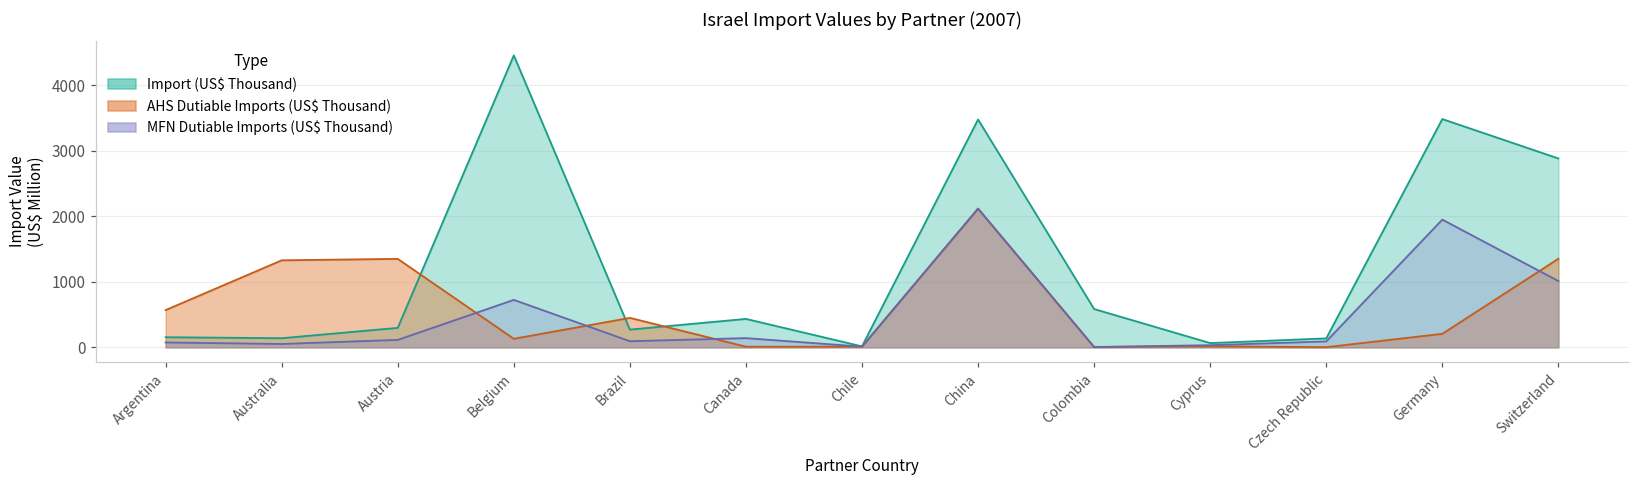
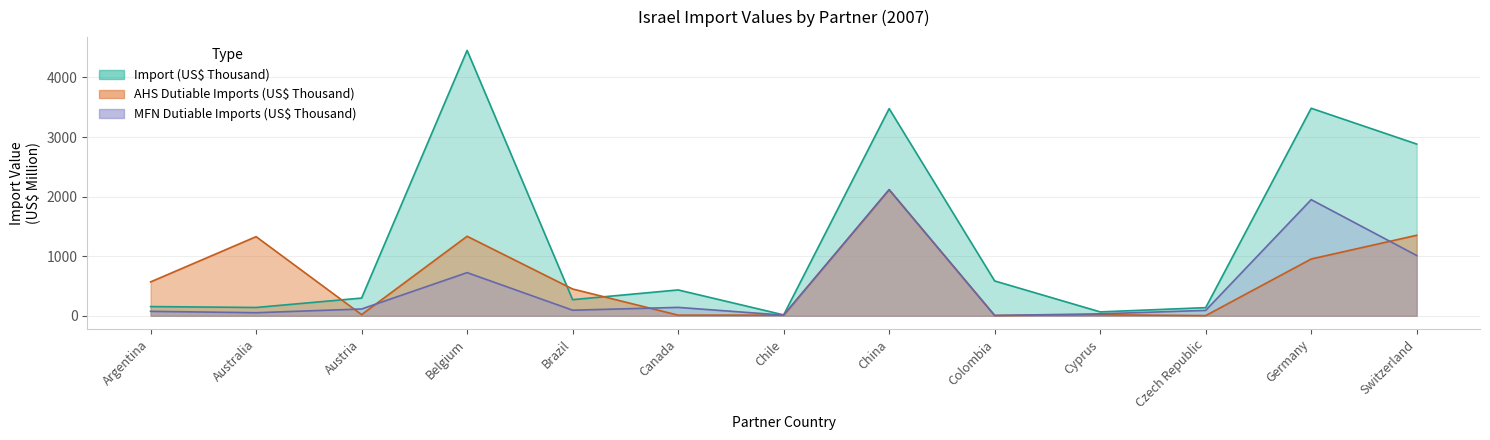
  {
    "AHS Dutiable Imports (US$ Thousand)": {
      "Argentina": 600,
      "Australia": 1300,
-     "Austria": 1400,
-     "Belgium": 100,
+     "Austria": 0,
+     "Belgium": 1300,
      "Brazil": 400,
      "Canada": 0,
      "Czech Republic": 0,
-     "Germany": 200,
+     "Germany": 1000,
      "Switzerland": 1400
    }
  }
